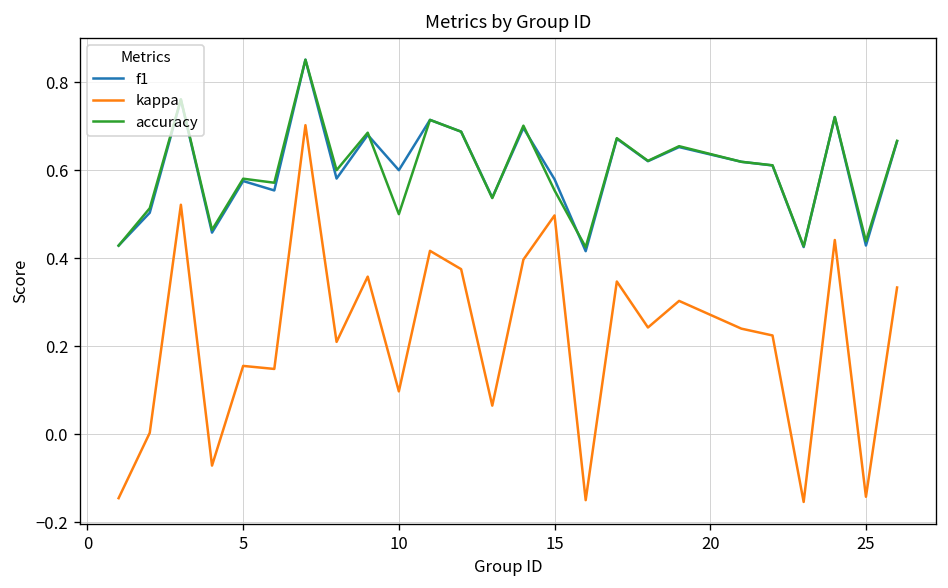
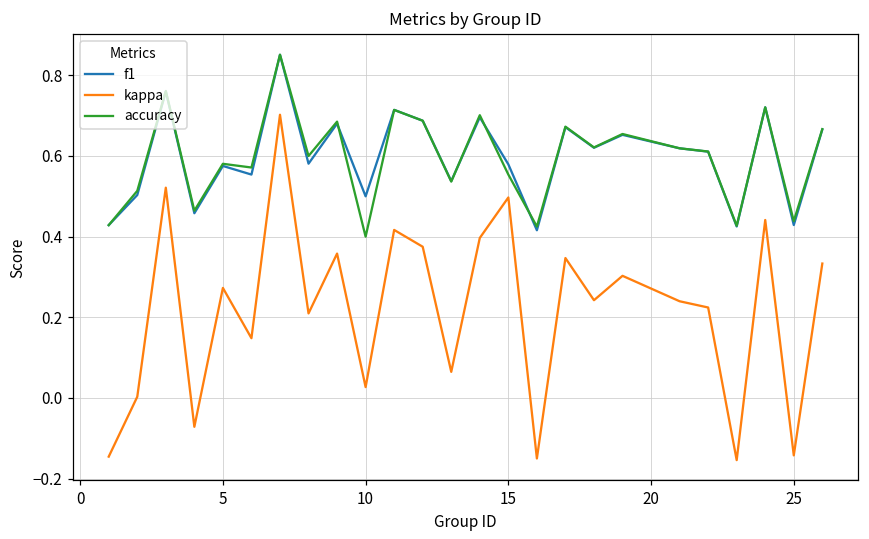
  {
    "f1": {
-     "10": 0.6,
+     "10": 0.5,
      "15": 0.58,
      "25": 0.43
    },
    "kappa": {
-     "5": 0.16,
-     "10": 0.10,
+     "5": 0.27,
+     "10": 0.03,
      "15": 0.50,
      "25": -0.14
    },
    "accuracy": {
-     "10": 0.5,
+     "10": 0.4,
      "15": 0.55,
      "25": 0.44
    }
  }
